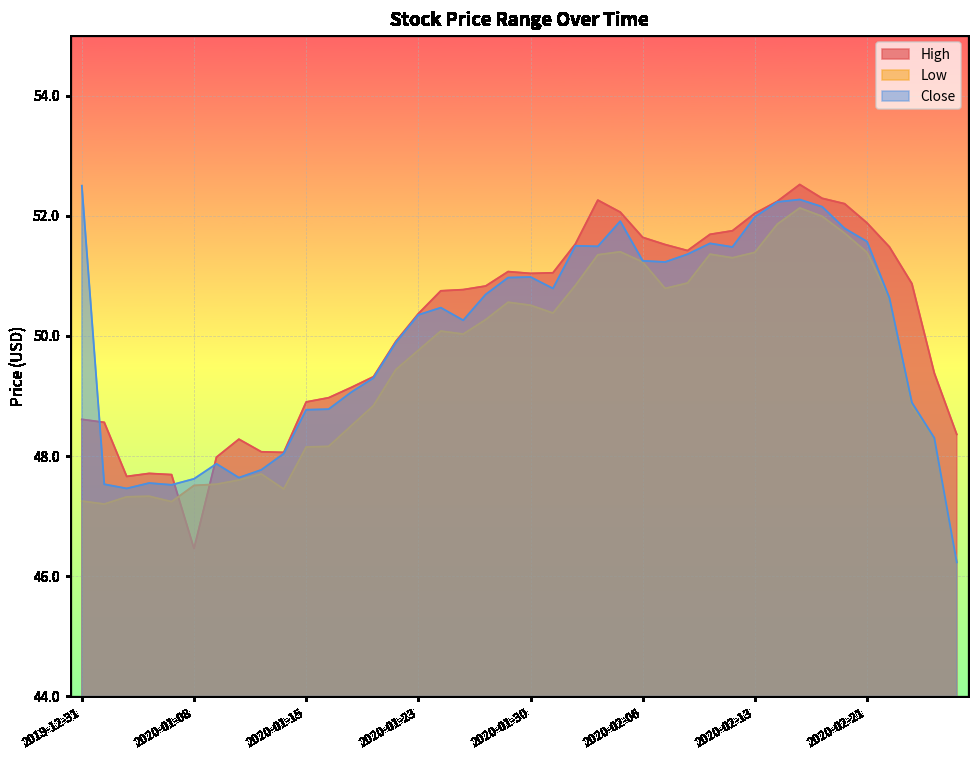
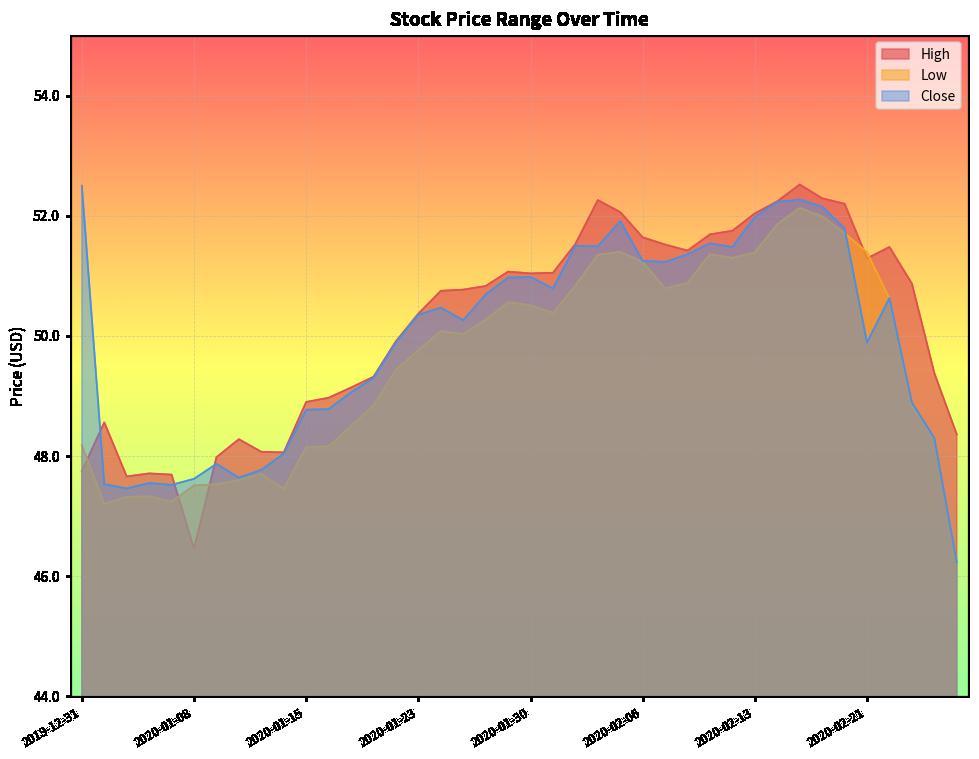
  {
    "High": {
-     "2019-12-31": 48.6,
+     "2019-12-31": 47.8,
      "2020-01-08": 46.5,
      "2020-01-15": 48.9,
      "2020-01-30": 51.0,
      "2020-02-06": 51.6,
      "2020-02-13": 52.0,
-     "2020-02-21": 51.9
+     "2020-02-21": 51.3
    },
    "Low": {
-     "2019-12-31": 47.3,
+     "2019-12-31": 48.2,
      "2020-01-08": 47.5,
      "2020-01-15": 48.2,
      "2020-01-23": 49.8,
      "2020-01-30": 50.5,
      "2020-02-13": 51.4,
      "2020-02-21": 51.4
    },
    "Close": {
      "2019-12-31": 52.5,
      "2020-01-08": 47.6,
      "2020-01-15": 48.8,
      "2020-01-30": 51.0,
      "2020-02-13": 52.0,
-     "2020-02-21": 51.6
+     "2020-02-21": 49.9
    }
  }
